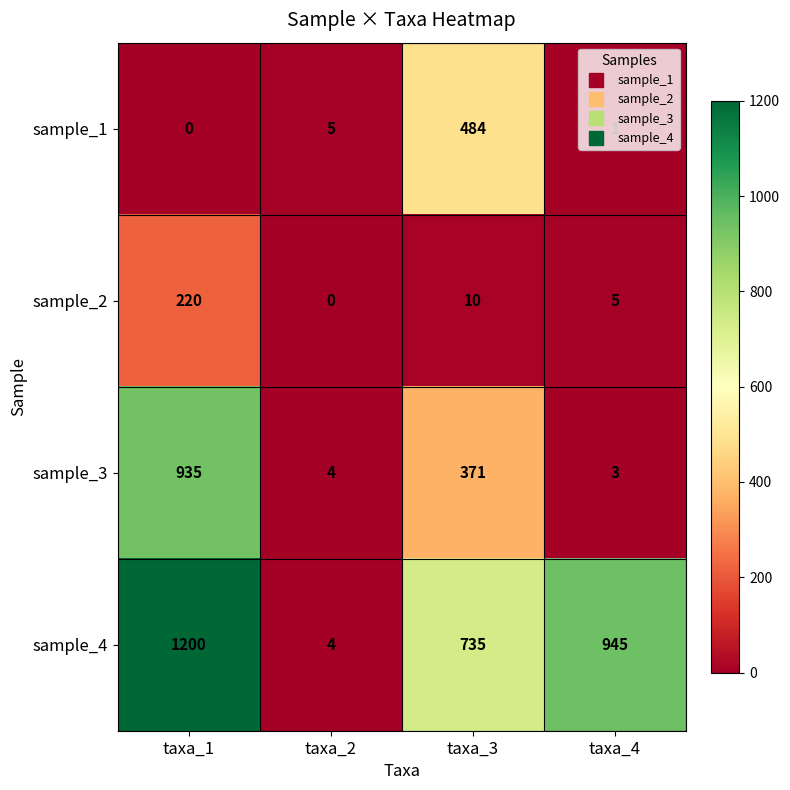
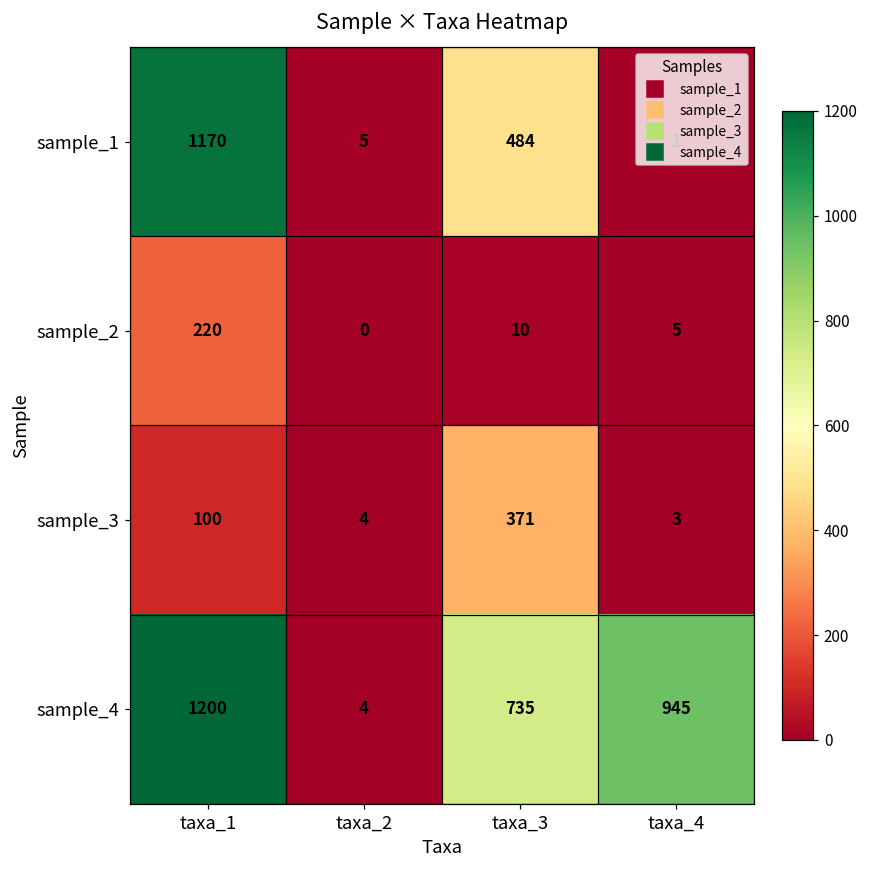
  {
    "sample_1": {
-     "taxa_1": 0,
+     "taxa_1": 1170,
      "taxa_2": 5,
      "taxa_3": 484
    },
    "sample_2": {
      "taxa_1": 220,
      "taxa_2": 0,
      "taxa_3": 10,
      "taxa_4": 5
    },
    "sample_3": {
-     "taxa_1": 935,
+     "taxa_1": 100,
      "taxa_2": 4,
      "taxa_3": 371,
      "taxa_4": 3
    },
    "sample_4": {
      "taxa_1": 1200,
      "taxa_2": 4,
      "taxa_3": 735,
      "taxa_4": 945
    }
  }
